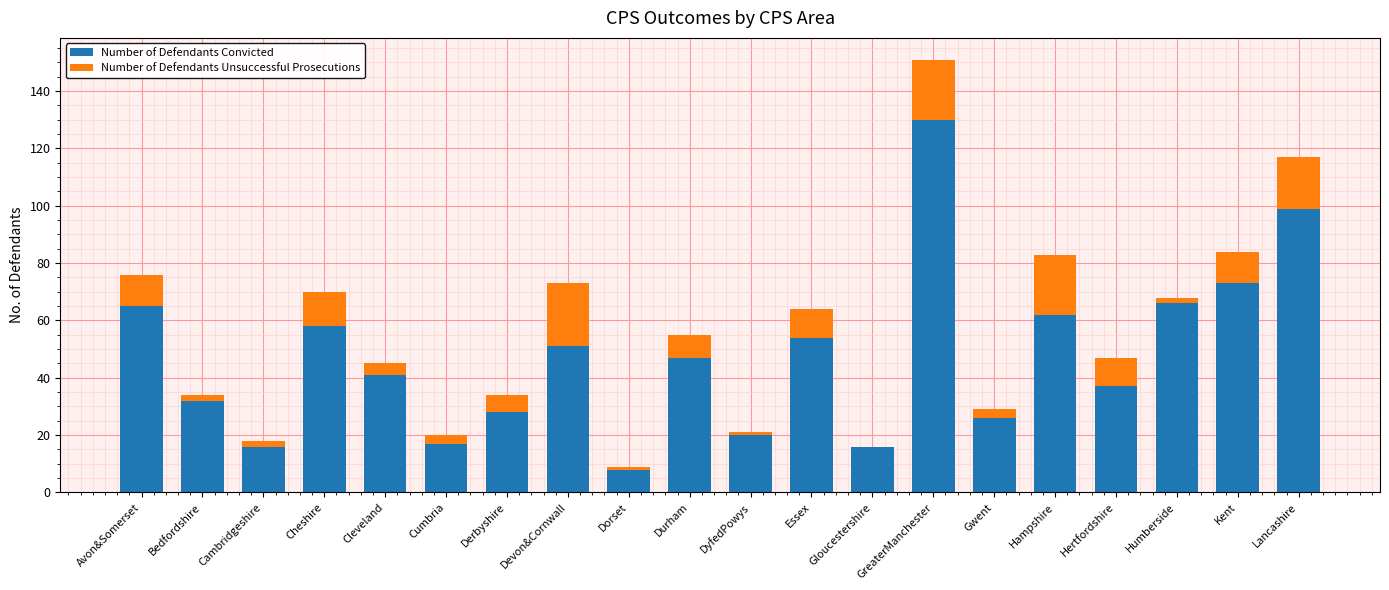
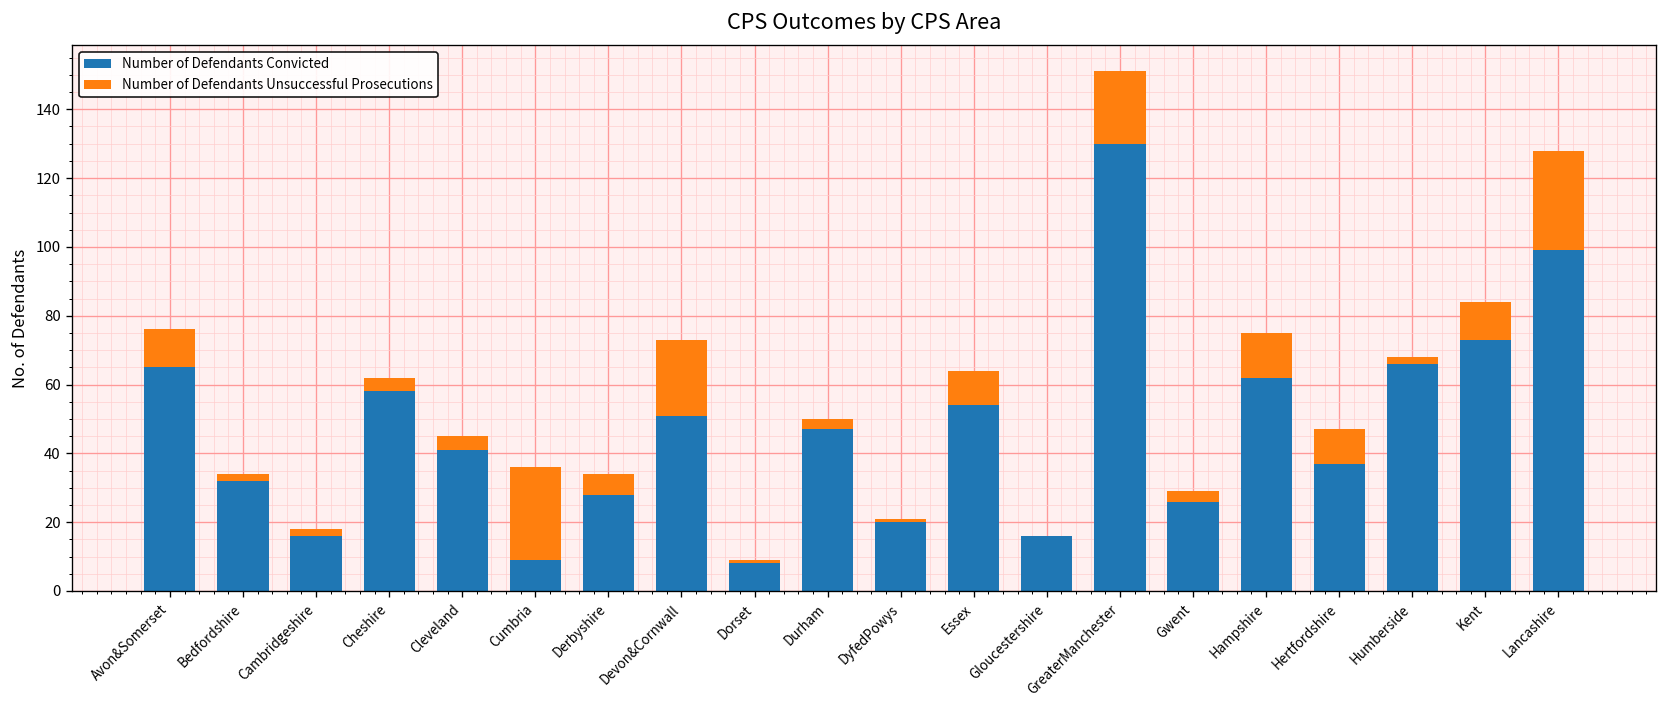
  {
    "Number of Defendants Convicted": {
      "Avon&Somerset": 65,
      "Bedfordshire": 32,
      "Cambridgeshire": 16,
      "Cheshire": 58,
      "Cleveland": 41,
-     "Cumbria": 17,
+     "Cumbria": 9,
      "Derbyshire": 28,
      "Devon&Cornwall": 51,
      "Dorset": 8,
      "Durham": 47,
      "DyfedPowys": 20,
      "Essex": 54,
      "Gloucestershire": 16,
      "GreaterManchester": 130,
      "Gwent": 26,
      "Hampshire": 62,
      "Hertfordshire": 37,
      "Humberside": 66,
      "Kent": 73,
      "Lancashire": 99
    },
    "Number of Defendants Unsuccessful Prosecutions": {
      "Avon&Somerset": 11,
      "Bedfordshire": 2,
      "Cambridgeshire": 2,
-     "Cheshire": 12,
+     "Cheshire": 4,
      "Cleveland": 4,
-     "Cumbria": 3,
+     "Cumbria": 27,
      "Derbyshire": 6,
      "Devon&Cornwall": 22,
      "Dorset": 1,
-     "Durham": 8,
+     "Durham": 3,
      "DyfedPowys": 1,
      "Essex": 10,
      "Gloucestershire": 0,
      "GreaterManchester": 21,
      "Gwent": 3,
-     "Hampshire": 21,
+     "Hampshire": 13,
      "Hertfordshire": 10,
      "Humberside": 2,
      "Kent": 11,
-     "Lancashire": 18
+     "Lancashire": 29
    }
  }
